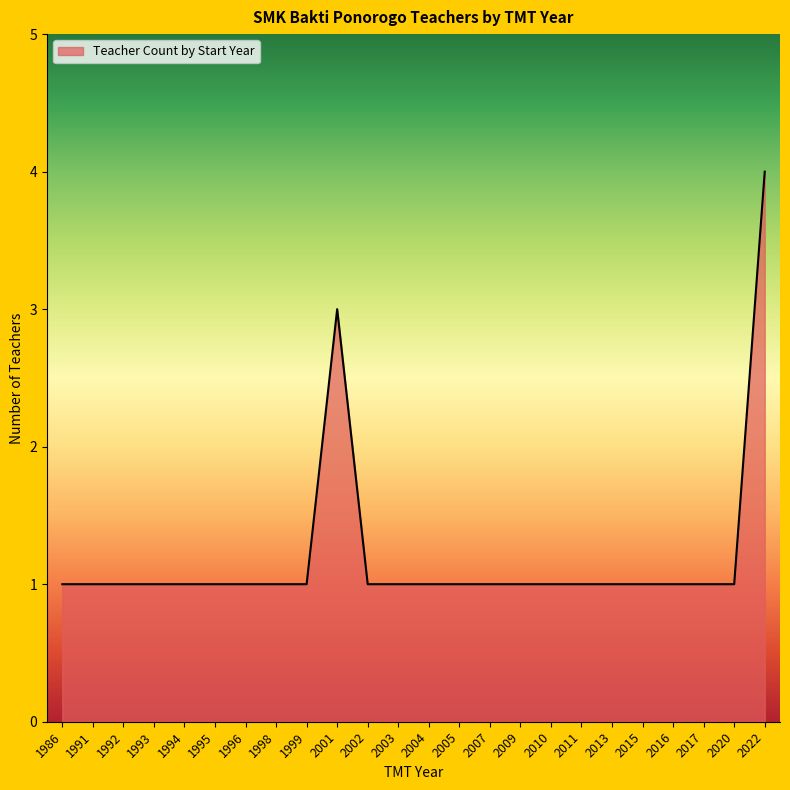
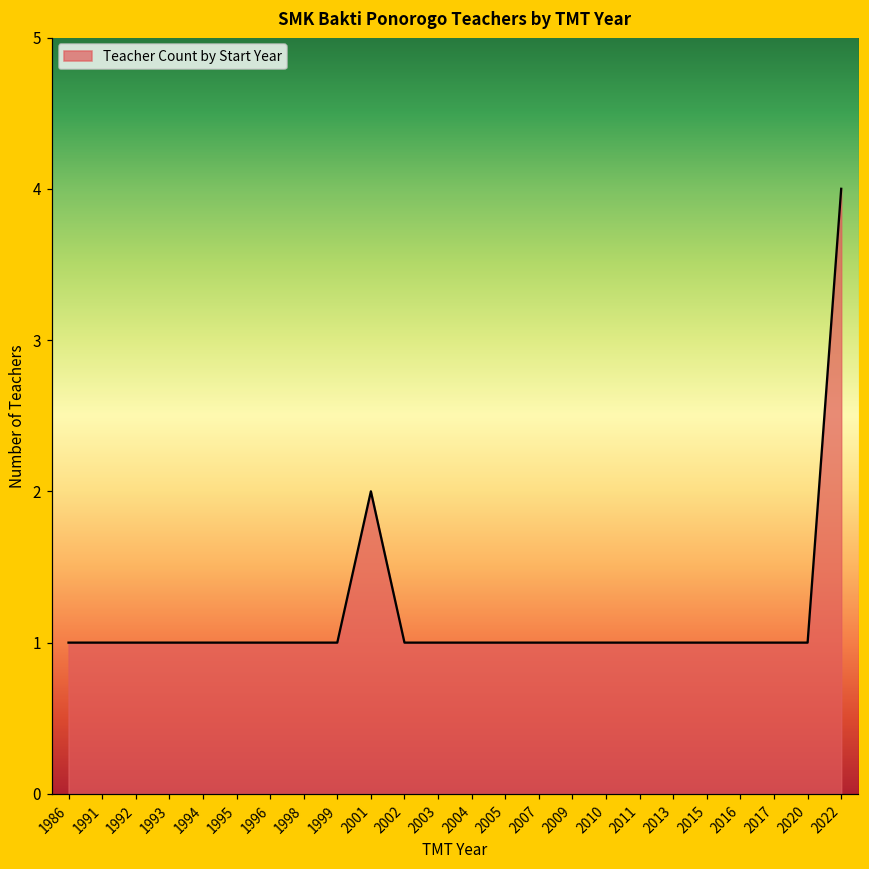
  {
    "1986": 1,
    "1991": 1,
    "1992": 1,
    "1993": 1,
    "1994": 1,
    "1995": 1,
    "1996": 1,
    "1998": 1,
    "1999": 1,
-   "2001": 3,
+   "2001": 2,
    "2002": 1,
    "2003": 1,
    "2004": 1,
    "2005": 1,
    "2007": 1,
    "2009": 1,
    "2010": 1,
    "2011": 1,
    "2013": 1,
    "2015": 1,
    "2016": 1,
    "2017": 1,
    "2020": 1,
    "2022": 4
  }
